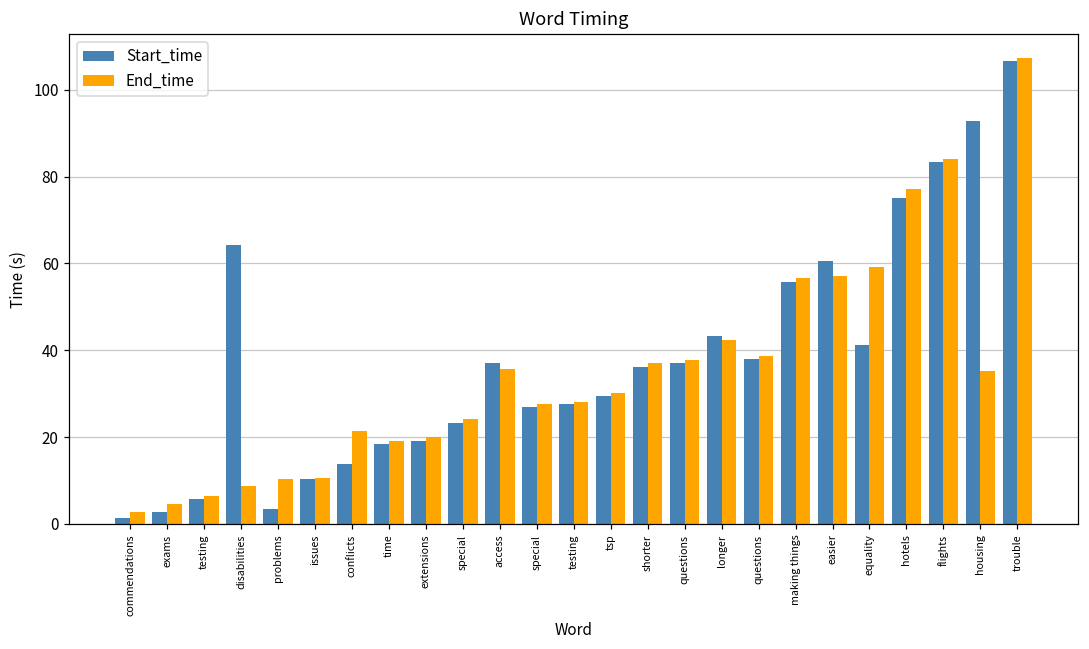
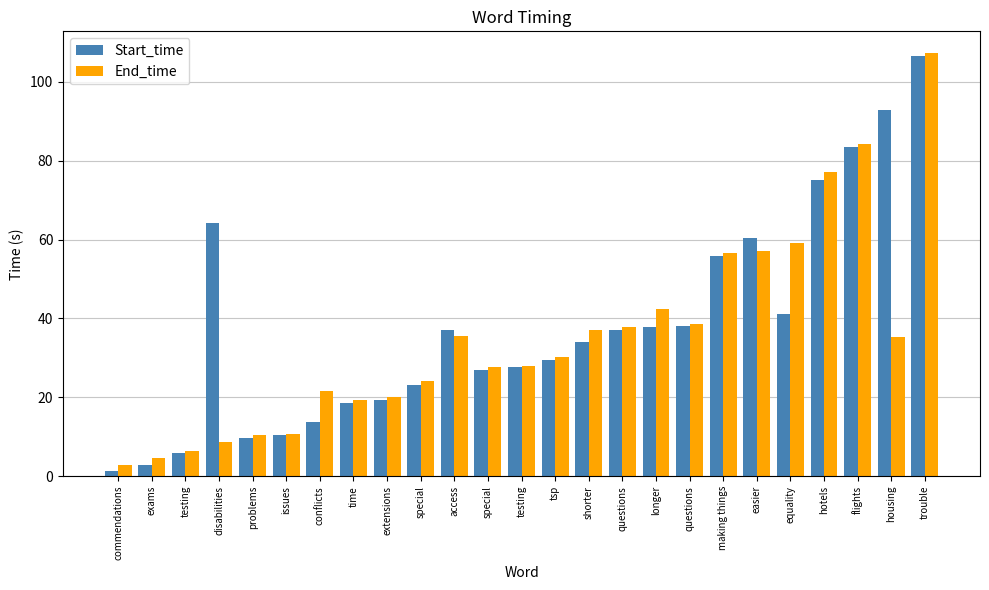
  {
    "Start_time": {
      "commendations": 1,
      "exams": 3,
      "disabilities": 64,
-     "problems": 3,
+     "problems": 10,
      "issues": 10,
      "conflicts": 14,
      "time": 19,
      "extensions": 19,
      "access": 37,
      "tsp": 29,
-     "shorter": 36,
-     "longer": 43,
+     "shorter": 34,
+     "longer": 38,
      "making things": 56,
      "easier": 61,
      "equality": 41,
      "hotels": 75,
      "flights": 83,
      "housing": 93,
      "trouble": 107
    },
    "End_time": {
      "commendations": 3,
      "exams": 5,
      "disabilities": 9,
      "problems": 10,
      "issues": 11,
      "conflicts": 22,
      "time": 19,
      "extensions": 20,
      "access": 36,
      "tsp": 30,
      "shorter": 37,
      "longer": 42,
      "making things": 57,
      "easier": 57,
      "equality": 59,
      "hotels": 77,
      "flights": 84,
      "housing": 35,
      "trouble": 107
    }
  }
